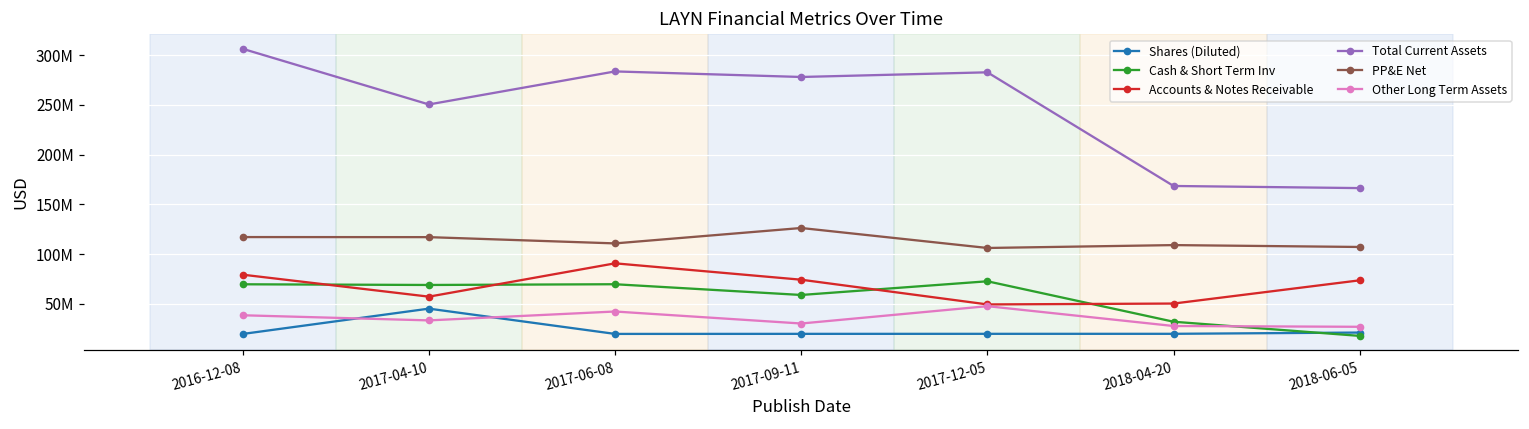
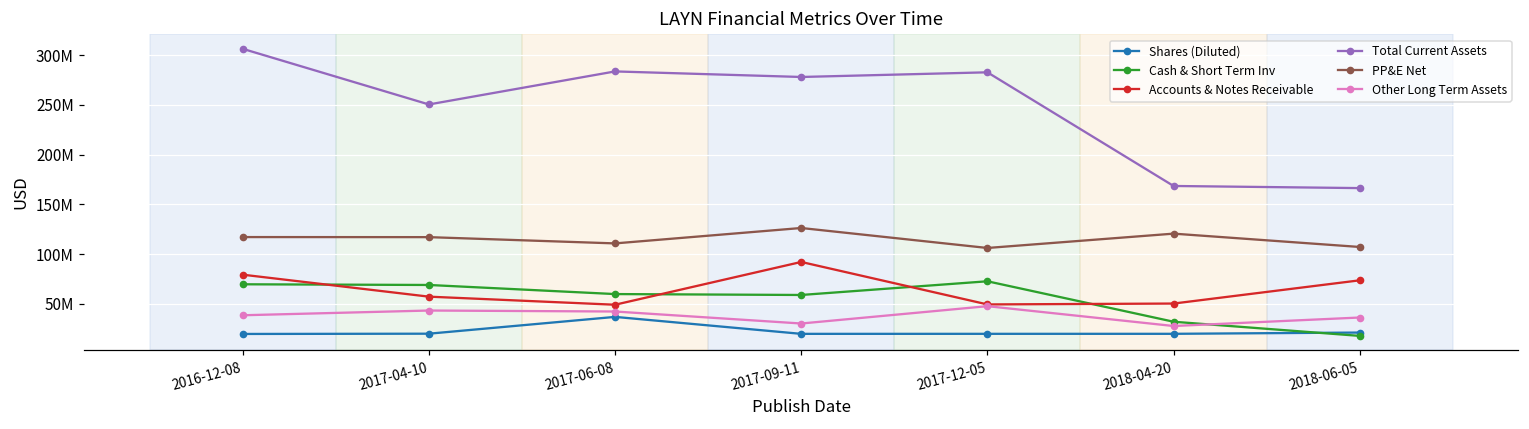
  {
    "Shares (Diluted)": {
      "2016-12-08": 20000000,
-     "2017-04-10": 50000000,
-     "2017-06-08": 20000000,
+     "2017-04-10": 20000000,
+     "2017-06-08": 40000000,
      "2017-09-11": 20000000,
      "2017-12-05": 20000000,
      "2018-04-20": 20000000,
      "2018-06-05": 20000000
    },
    "Cash & Short Term Inv": {
      "2016-12-08": 70000000,
      "2017-04-10": 70000000,
-     "2017-06-08": 70000000,
+     "2017-06-08": 60000000,
      "2017-09-11": 60000000,
      "2017-12-05": 70000000,
      "2018-04-20": 30000000,
      "2018-06-05": 20000000
    },
    "Accounts & Notes Receivable": {
      "2016-12-08": 80000000,
      "2017-04-10": 60000000,
-     "2017-06-08": 90000000,
-     "2017-09-11": 70000000,
+     "2017-06-08": 50000000,
+     "2017-09-11": 90000000,
      "2018-04-20": 50000000,
      "2018-06-05": 70000000
    },
    "Total Current Assets": {
      "2016-12-08": 310000000,
      "2017-04-10": 250000000,
      "2017-06-08": 280000000,
      "2017-09-11": 280000000,
      "2017-12-05": 280000000,
      "2018-04-20": 170000000,
      "2018-06-05": 170000000
    },
    "PP&E Net": {
      "2016-12-08": 120000000,
      "2017-04-10": 120000000,
      "2017-06-08": 110000000,
      "2017-09-11": 130000000,
      "2017-12-05": 110000000,
-     "2018-04-20": 110000000,
+     "2018-04-20": 120000000,
      "2018-06-05": 110000000
    },
    "Other Long Term Assets": {
      "2016-12-08": 40000000,
-     "2017-04-10": 30000000,
+     "2017-04-10": 40000000,
      "2017-06-08": 40000000,
      "2017-09-11": 30000000,
      "2018-04-20": 30000000,
-     "2018-06-05": 30000000
+     "2018-06-05": 40000000
    }
  }
